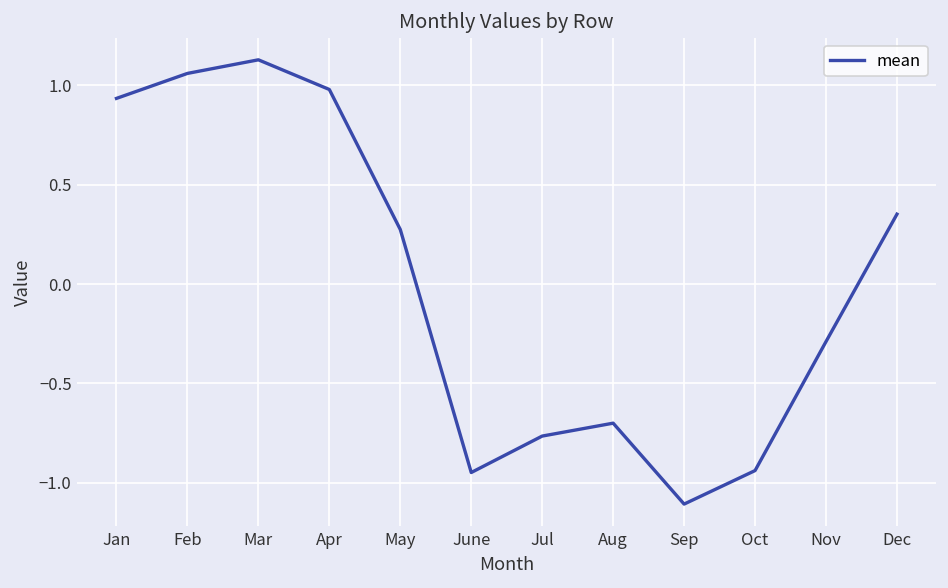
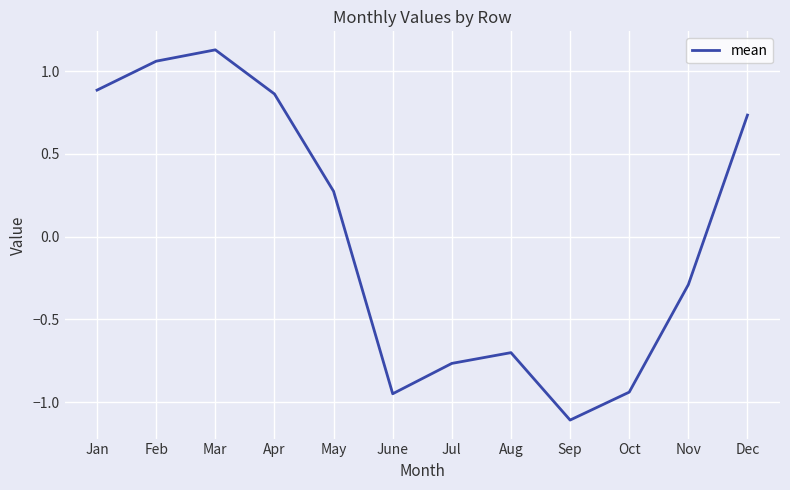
  {
-   "Jan": 0.93,
+   "Jan": 0.89,
    "Feb": 1.06,
    "Mar": 1.13,
-   "Apr": 0.98,
+   "Apr": 0.86,
    "May": 0.27,
    "June": -0.95,
    "Jul": -0.77,
    "Aug": -0.70,
    "Sep": -1.11,
    "Oct": -0.94,
    "Nov": -0.29,
-   "Dec": 0.35
+   "Dec": 0.73
  }
